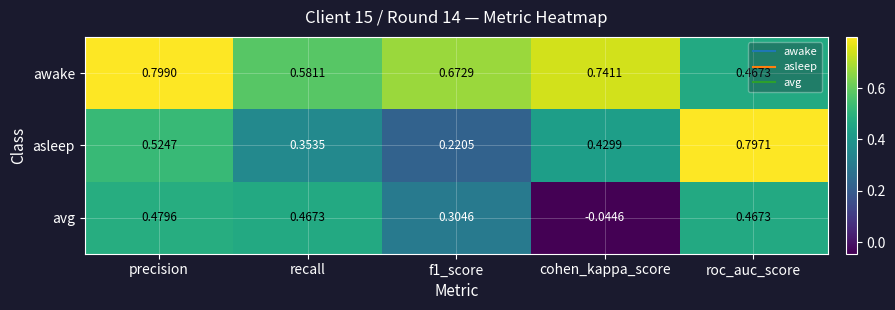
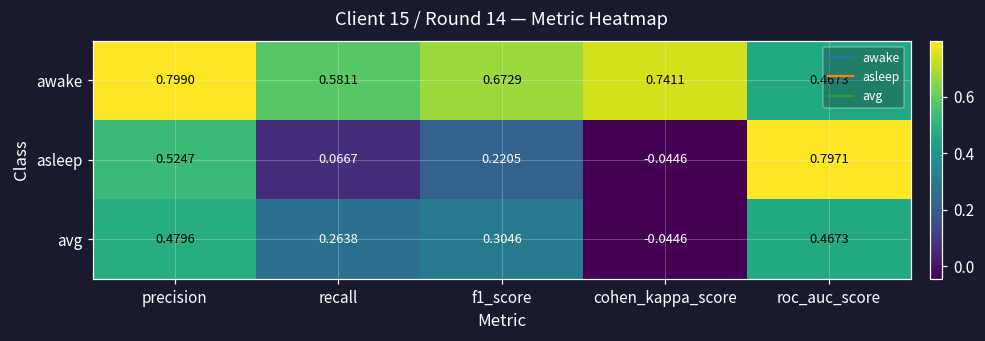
  {
    "awake": {
      "precision": 0.7990,
      "recall": 0.5811,
      "f1_score": 0.6729,
      "cohen_kappa_score": 0.7411
    },
    "asleep": {
      "precision": 0.5247,
-     "recall": 0.3535,
+     "recall": 0.0667,
      "f1_score": 0.2205,
-     "cohen_kappa_score": 0.4299,
+     "cohen_kappa_score": -0.0446,
      "roc_auc_score": 0.7971
    },
    "avg": {
      "precision": 0.4796,
-     "recall": 0.4673,
+     "recall": 0.2638,
      "f1_score": 0.3046,
      "cohen_kappa_score": -0.0446,
      "roc_auc_score": 0.4673
    }
  }
